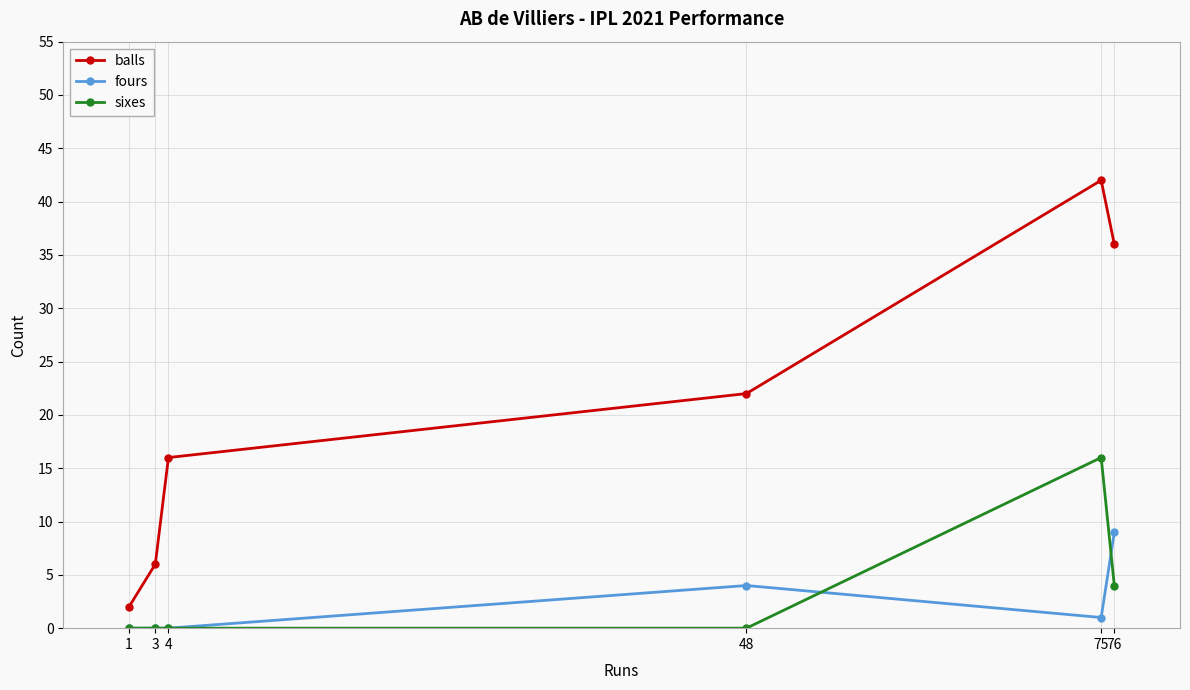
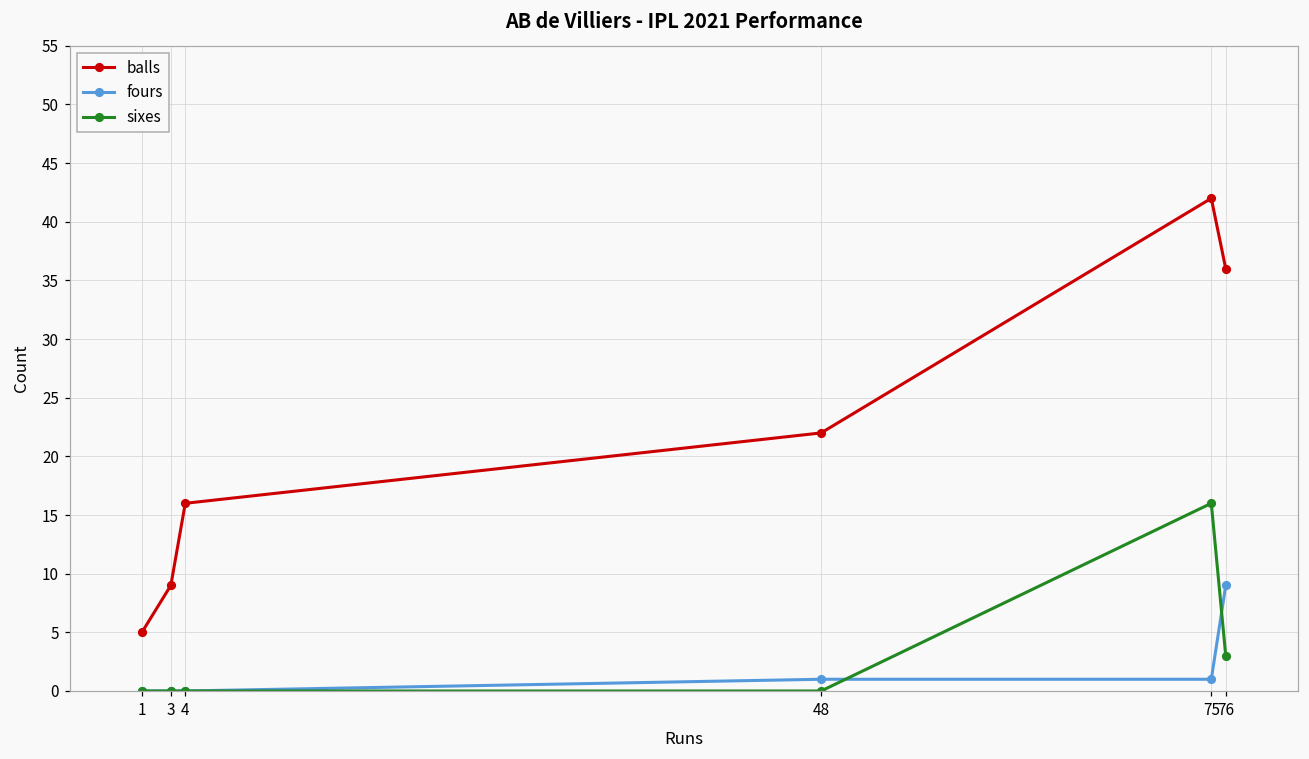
  {
    "balls": {
-     "1": 2,
-     "3": 6,
+     "1": 5,
+     "3": 9,
      "4": 16,
      "48": 22,
      "75": 42,
      "76": 36
    },
    "fours": {
-     "48": 4,
+     "48": 1,
      "75": 1,
      "76": 9
    },
    "sixes": {
      "48": 0,
      "75": 16,
-     "76": 4
+     "76": 3
    }
  }
